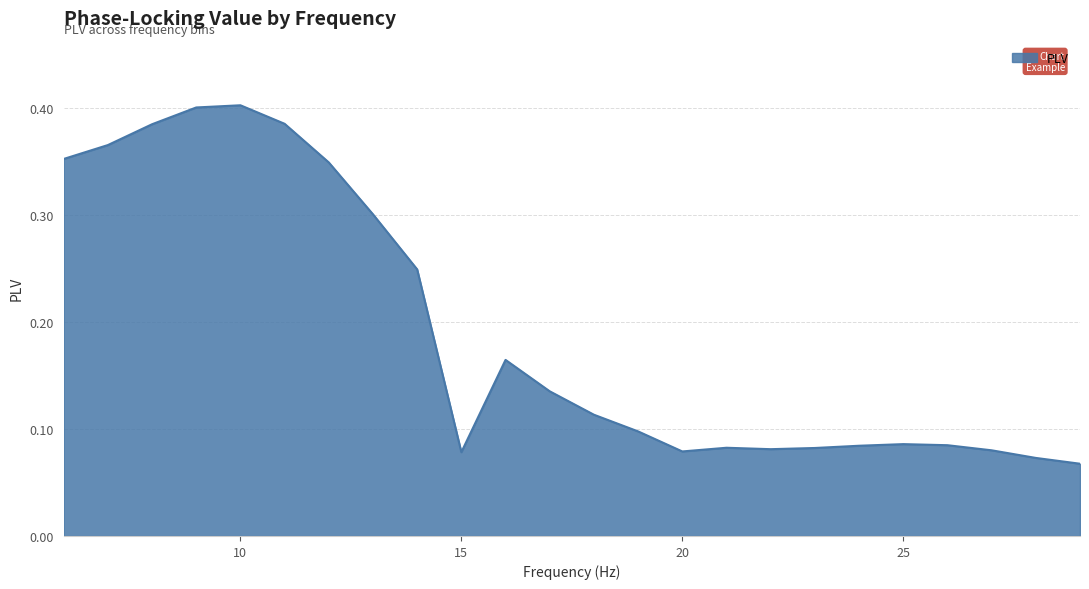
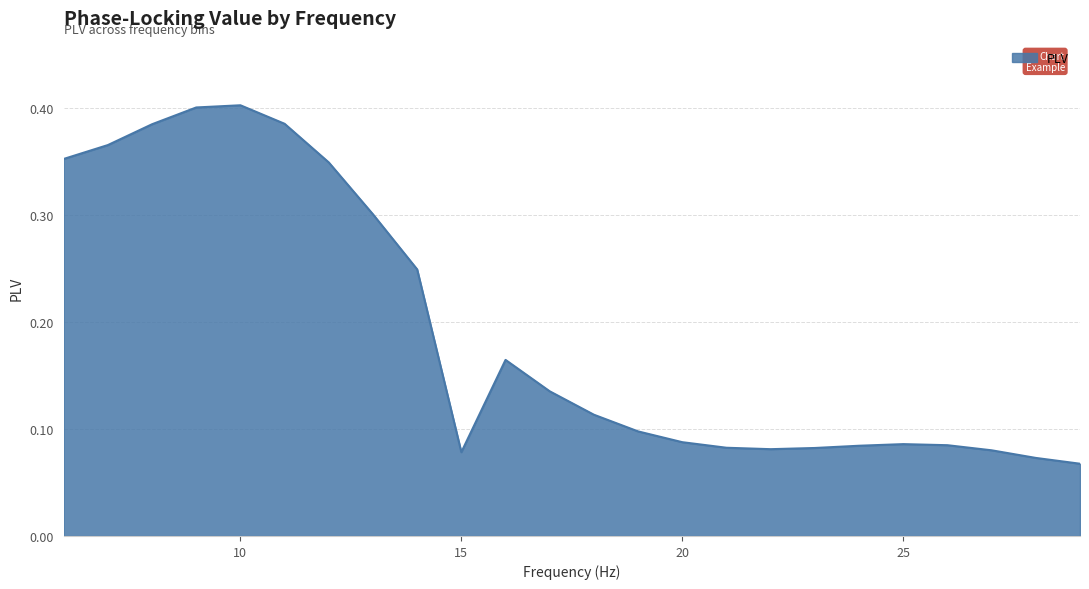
  {
    "10": 0.403,
    "15": 0.078,
-   "20": 0.079,
+   "20": 0.088,
    "25": 0.086
  }
